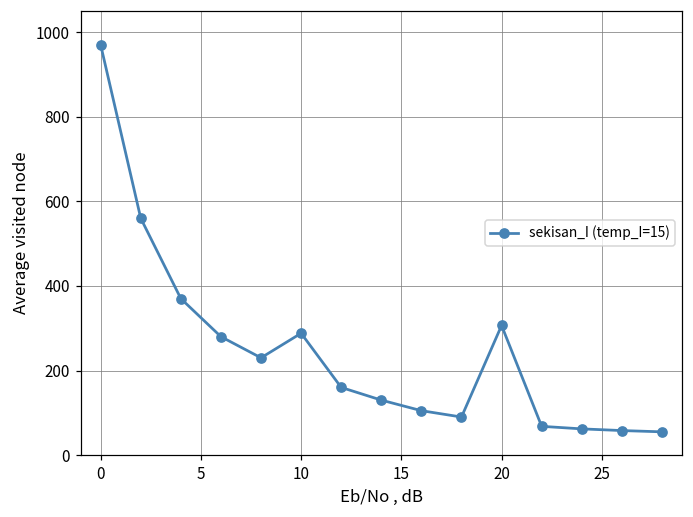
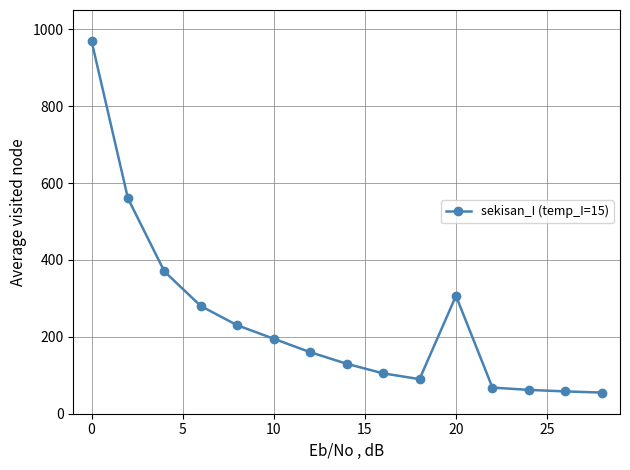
  {
    "0": 970,
-   "10": 290,
+   "10": 200,
    "20": 310
  }
